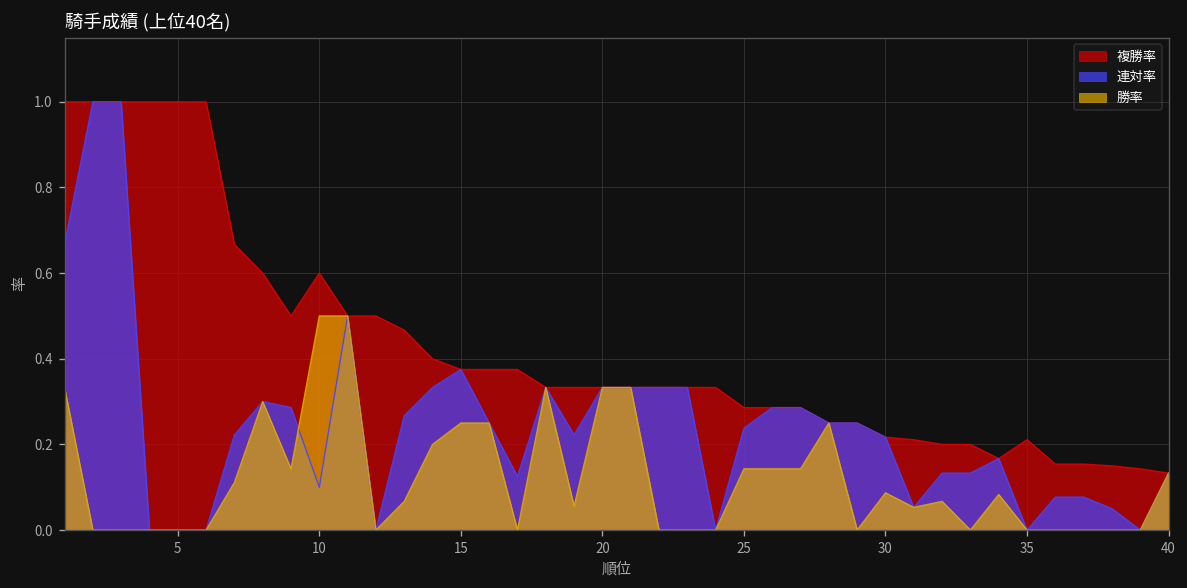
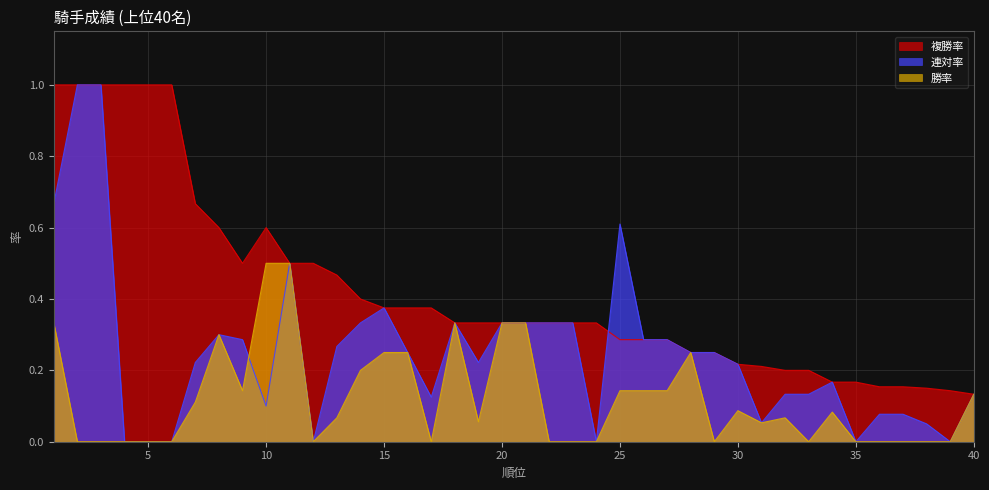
  {
    "複勝率": {
      "5": 1.00,
      "10": 0.60,
      "25": 0.29,
-     "35": 0.21
+     "35": 0.17
    },
    "連対率": {
      "10": 0.10,
-     "25": 0.24
+     "25": 0.61
    },
    "勝率": {
      "10": 0.50,
      "15": 0.25,
      "25": 0.14,
      "30": 0.09
    }
  }
